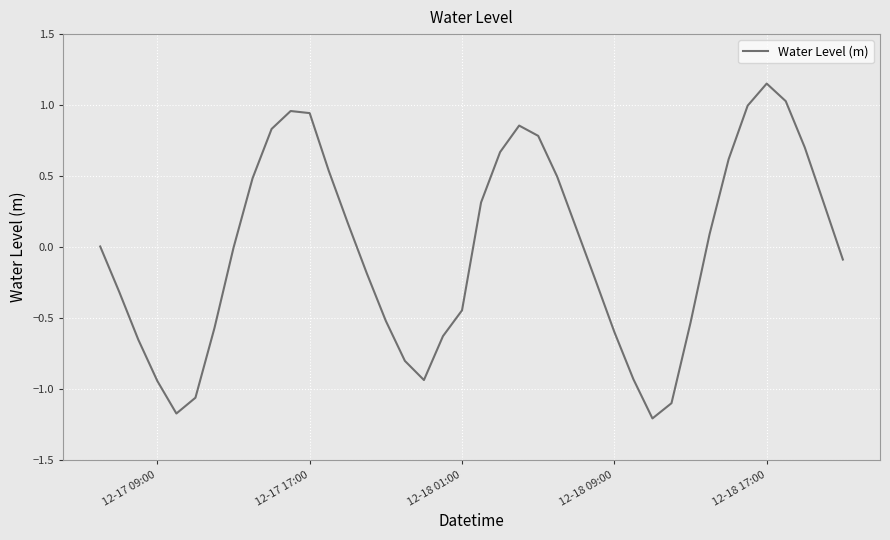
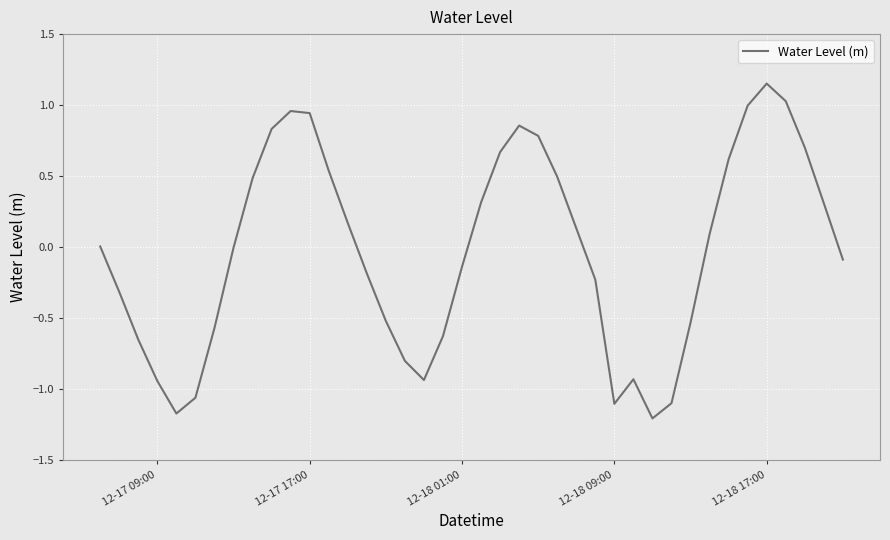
  {
    "12-17 09:00": -0.94,
    "12-17 17:00": 0.94,
-   "12-18 01:00": -0.44,
-   "12-18 09:00": -0.60,
+   "12-18 01:00": -0.14,
+   "12-18 09:00": -1.10,
    "12-18 17:00": 1.15
  }
